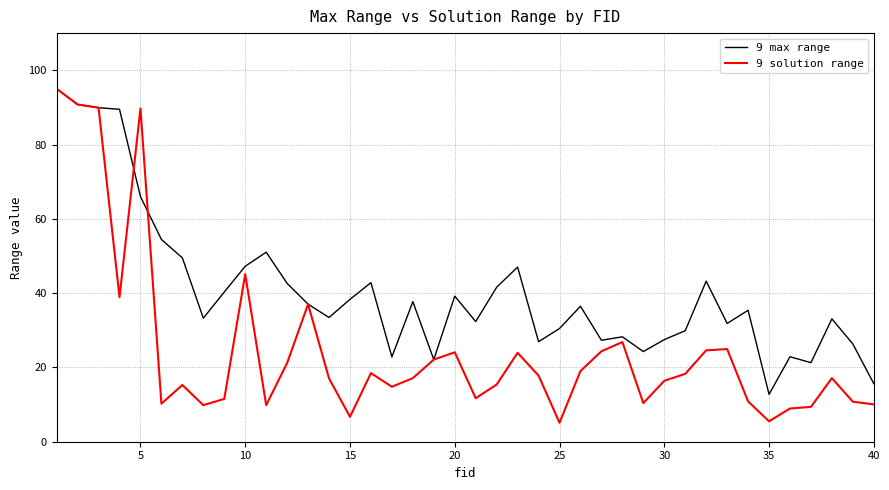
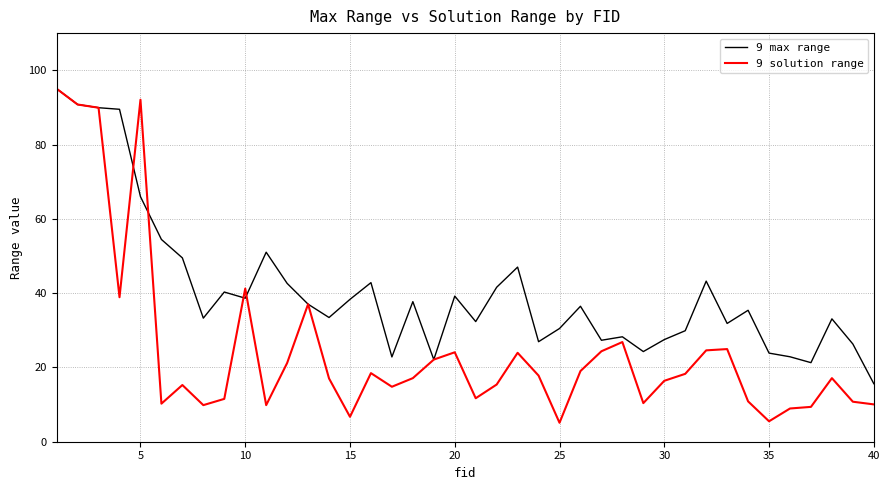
  {
    "9 max range": {
      "5": 66,
-     "10": 47,
+     "10": 39,
      "15": 38,
      "20": 39,
      "25": 30,
      "30": 27,
-     "35": 13,
+     "35": 24,
      "40": 16
    },
    "9 solution range": {
-     "5": 90,
-     "10": 45,
+     "5": 92,
+     "10": 41,
      "15": 7,
      "20": 24,
      "25": 5,
      "30": 16,
      "35": 6,
      "40": 10
    }
  }
